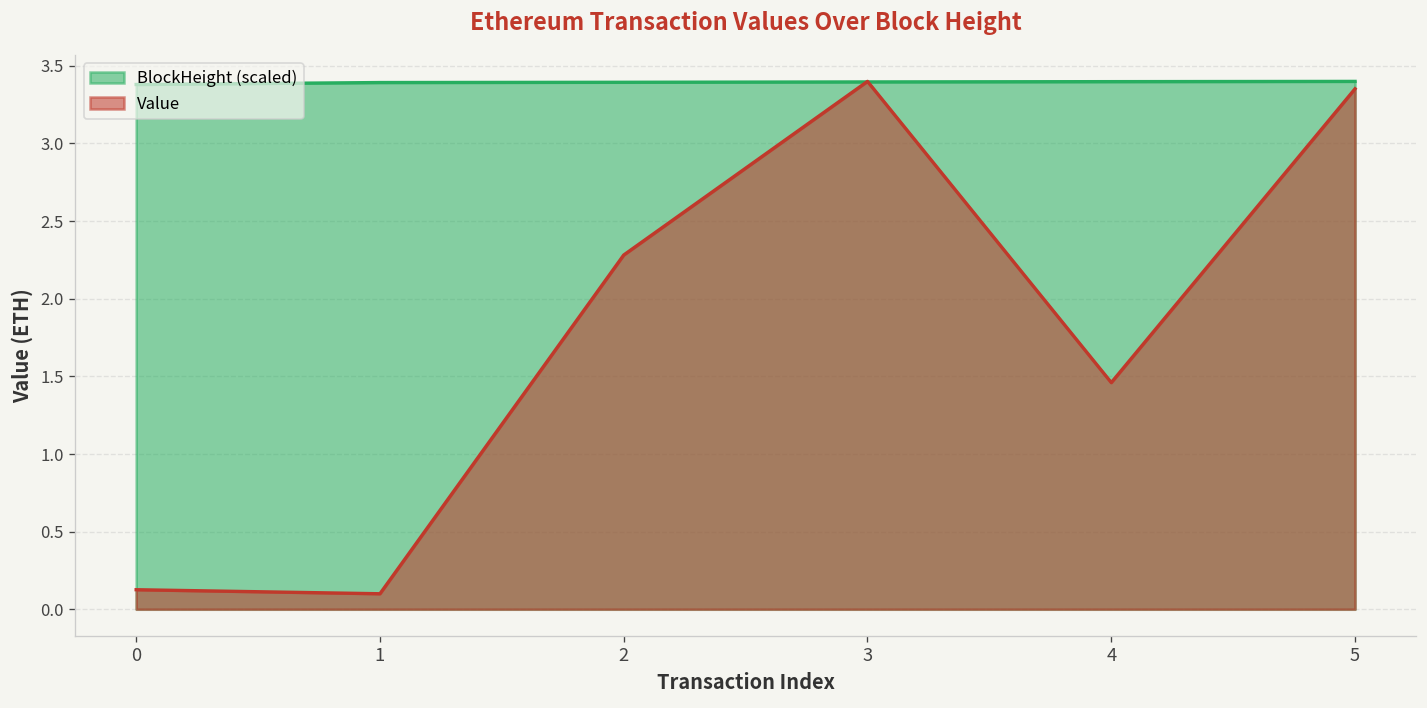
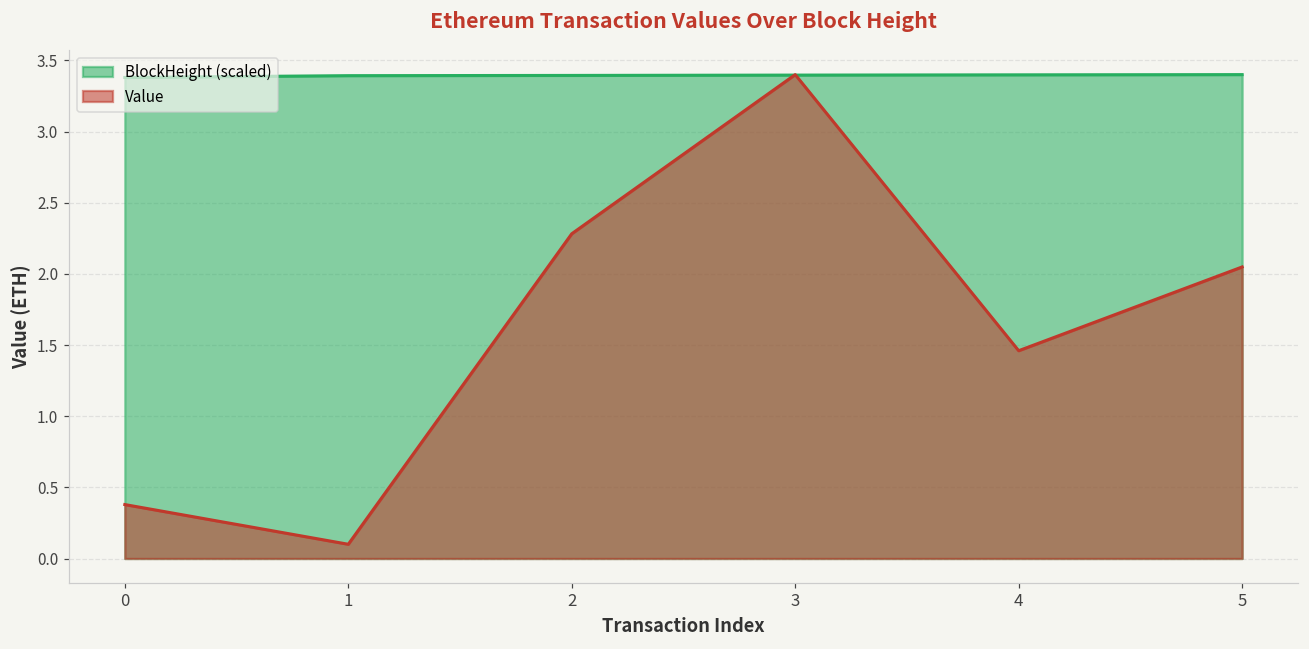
  {
    "BlockHeight (scaled)": {
      "1": 3.39,
      "2": 3.39,
      "4": 3.40,
      "5": 3.40
    },
    "Value": {
-     "0": 0.13,
+     "0": 0.38,
      "1": 0.10,
      "2": 2.28,
      "4": 1.46,
-     "5": 3.35
+     "5": 2.05
    }
  }
